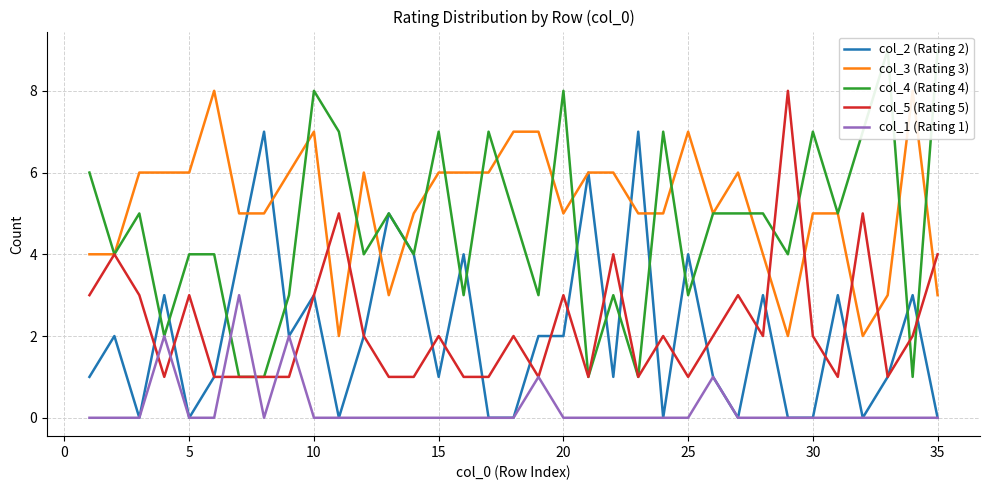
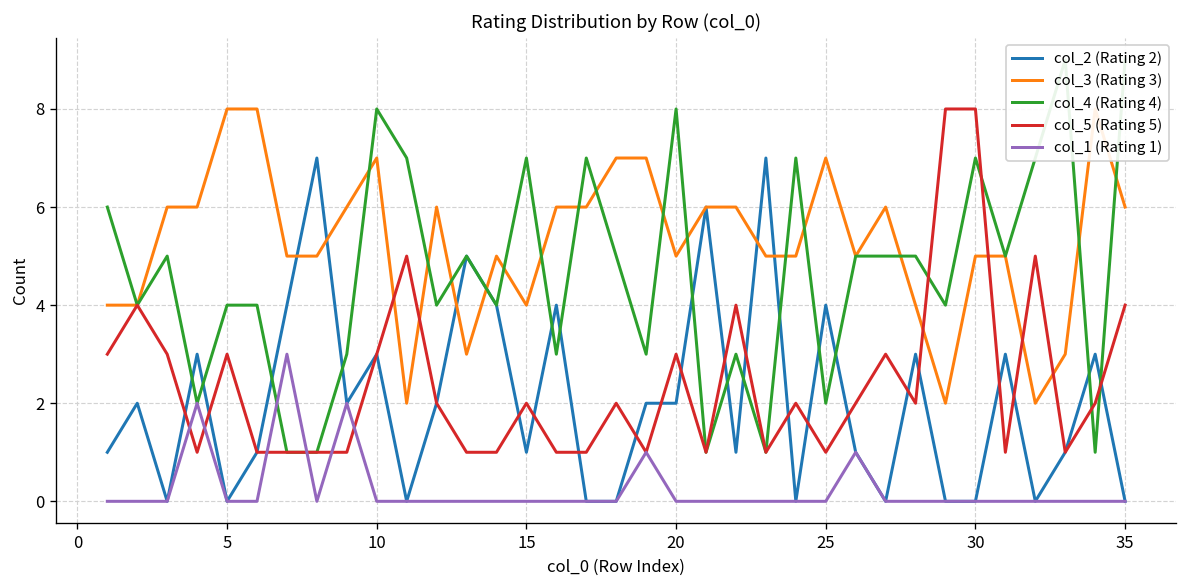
  {
    "col_2 (Rating 2)": {
      "15": 1,
      "20": 2,
      "25": 4
    },
    "col_3 (Rating 3)": {
-     "5": 6,
+     "5": 8,
      "10": 7,
-     "15": 6,
+     "15": 4,
      "20": 5,
      "25": 7,
      "30": 5,
-     "35": 3
+     "35": 6
    },
    "col_4 (Rating 4)": {
      "5": 4,
      "10": 8,
      "15": 7,
      "20": 8,
-     "25": 3,
+     "25": 2,
      "30": 7
    },
    "col_5 (Rating 5)": {
      "5": 3,
      "15": 2,
      "20": 3,
      "25": 1,
-     "30": 2,
+     "30": 8,
      "35": 4
    },
    "col_1 (Rating 1)": {
      "10": 0,
      "15": 0,
      "20": 0,
      "25": 0
    }
  }
